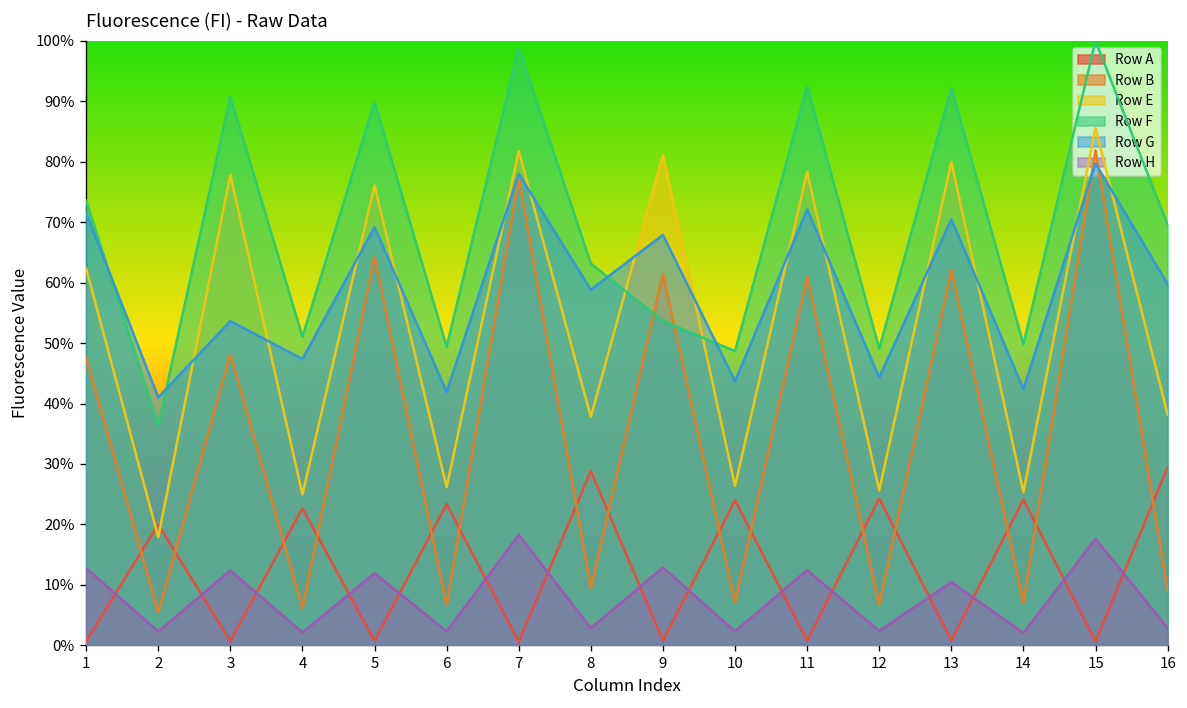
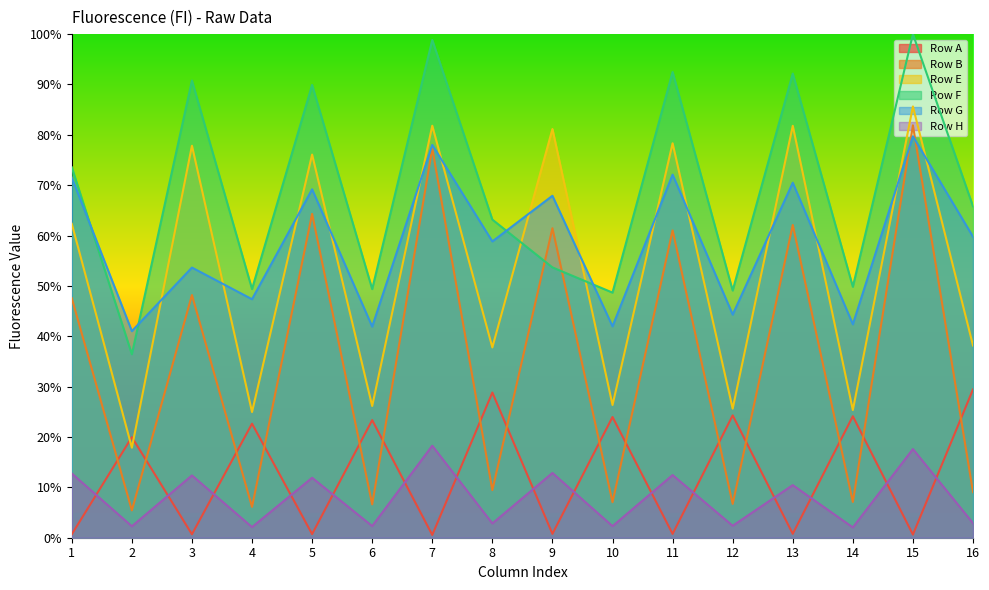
  {
    "Row E": {
      "1": "62%",
      "2": "18%",
      "3": "78%",
      "4": "25%",
      "5": "76%",
      "6": "26%",
      "7": "82%",
      "8": "38%",
      "9": "81%",
      "10": "26%",
      "11": "78%",
      "12": "26%",
-     "13": "80%",
+     "13": "82%",
      "14": "25%",
      "16": "38%"
    },
    "Row F": {
      "1": "74%",
      "2": "36%",
      "3": "91%",
-     "4": "51%",
+     "4": "49%",
      "5": "90%",
      "6": "49%",
      "7": "99%",
      "8": "63%",
      "9": "54%",
      "10": "49%",
      "11": "92%",
      "12": "49%",
      "13": "92%",
      "14": "50%",
      "15": "100%",
-     "16": "70%"
+     "16": "66%"
    },
    "Row G": {
      "1": "72%",
      "2": "41%",
      "3": "54%",
      "4": "47%",
      "5": "69%",
      "6": "42%",
      "7": "78%",
      "8": "59%",
      "9": "68%",
-     "10": "44%",
+     "10": "42%",
      "11": "72%",
      "12": "44%",
      "13": "70%",
      "14": "42%",
      "16": "60%"
    },
    "Row H": {
      "1": "13%",
      "3": "12%",
      "5": "12%",
      "7": "18%",
      "9": "13%",
      "11": "12%",
      "13": "10%",
      "15": "18%"
    }
  }
